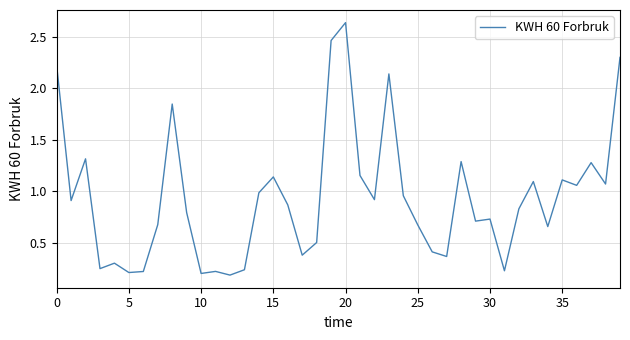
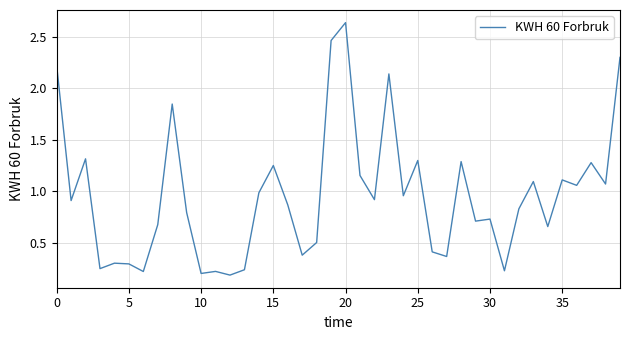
  {
    "0": 2.22,
-   "5": 0.21,
+   "5": 0.29,
    "10": 0.20,
-   "15": 1.14,
+   "15": 1.25,
    "20": 2.64,
-   "25": 0.67,
+   "25": 1.30,
    "30": 0.73,
    "35": 1.11
  }
